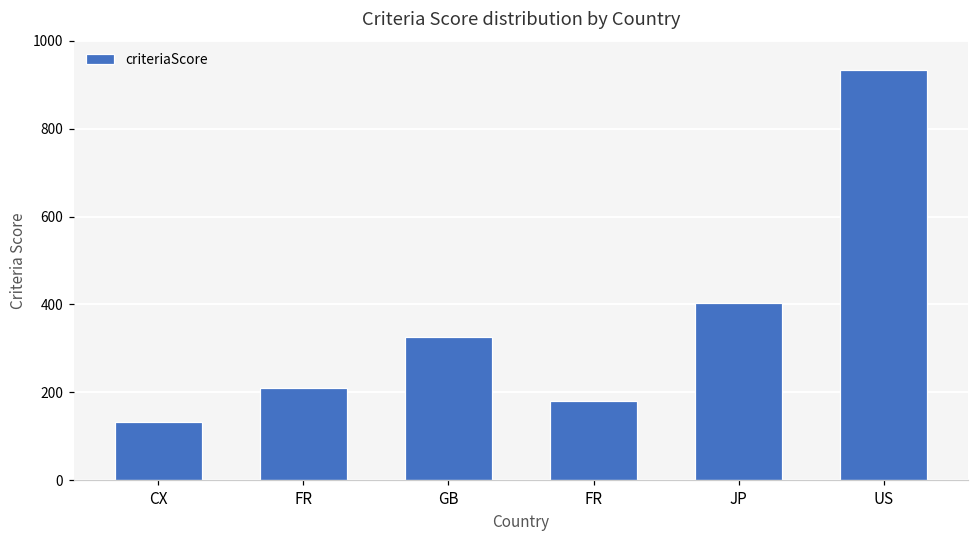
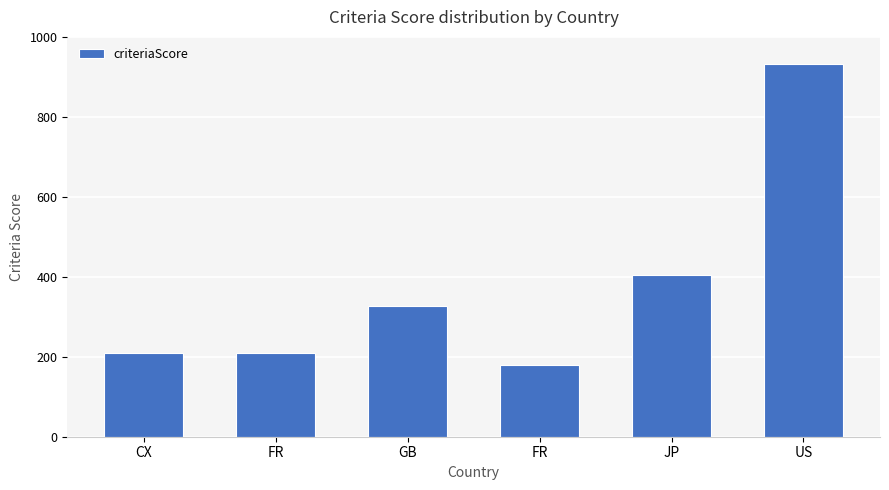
  {
-   "CX": 130,
+   "CX": 210,
    "GB": 330,
    "JP": 400,
    "US": 930
  }
